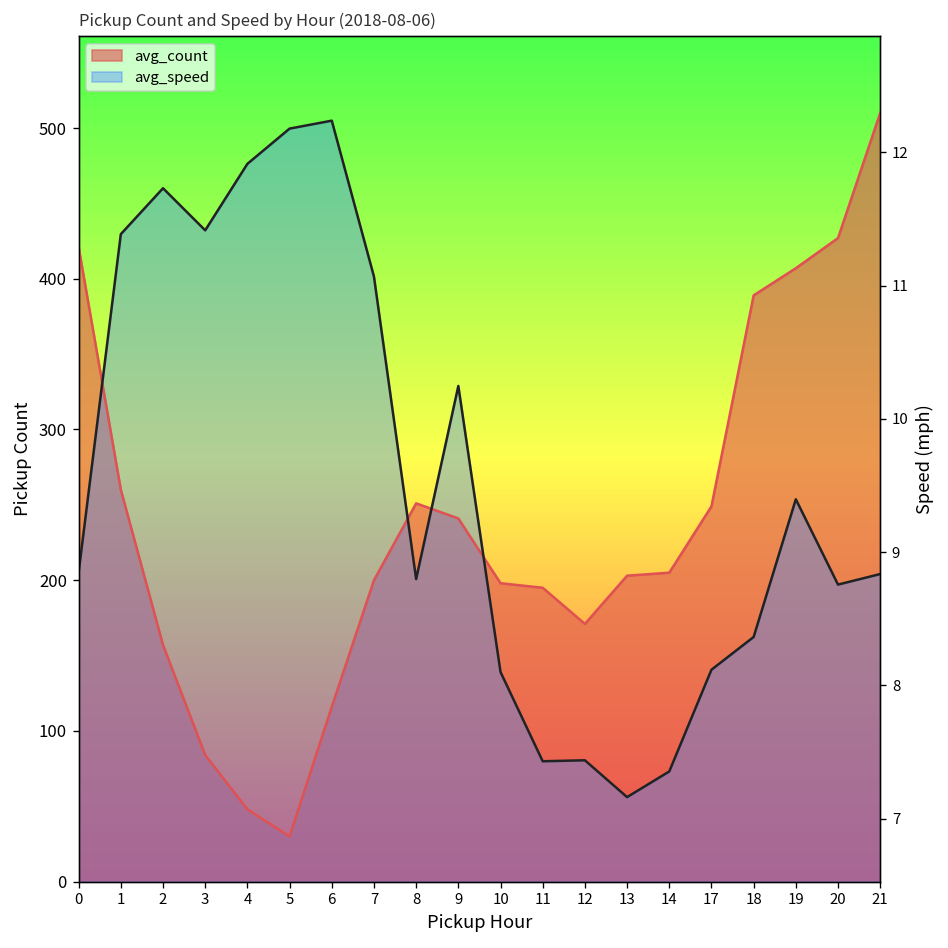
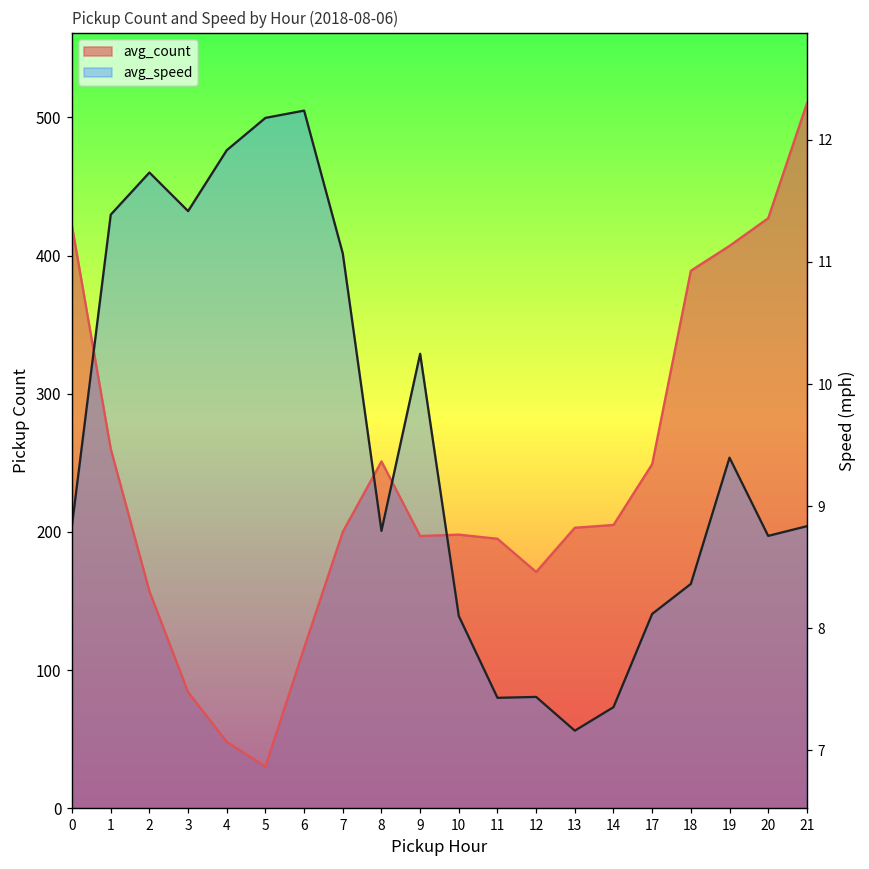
  {
    "avg_count": {
      "0": 421,
      "1": 260,
      "2": 157,
      "3": 84,
      "4": 48,
      "5": 30,
      "6": 116,
      "7": 200,
      "8": 251,
-     "9": 241,
+     "9": 197,
      "10": 198,
      "11": 195,
      "12": 171,
      "13": 203,
      "14": 205,
      "17": 249,
      "18": 389,
      "19": 407,
      "20": 427,
      "21": 510
    },
    "avg_speed": {
      "0": 205,
      "1": 430,
      "2": 460,
      "3": 432,
      "4": 476,
      "5": 500,
      "6": 505,
      "7": 401,
      "8": 201,
      "9": 329,
      "10": 139,
      "11": 80,
      "12": 81,
      "13": 56,
      "14": 73,
      "17": 141,
      "18": 162,
      "19": 254,
      "20": 197,
      "21": 204
    }
  }
